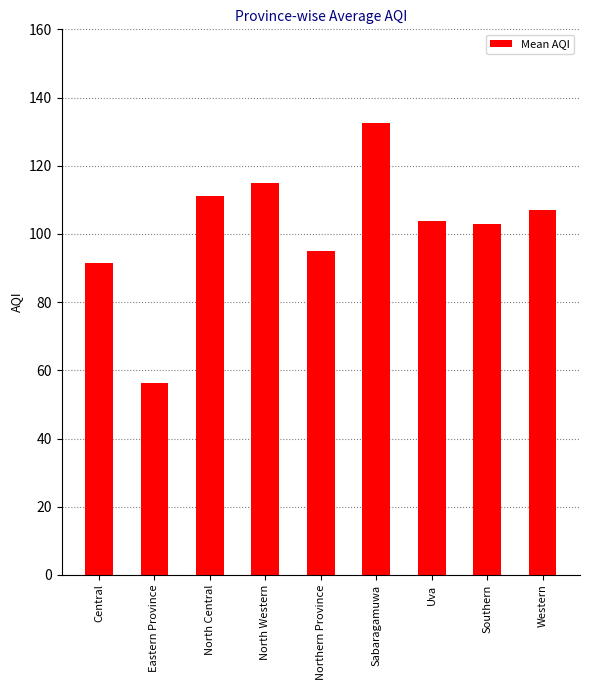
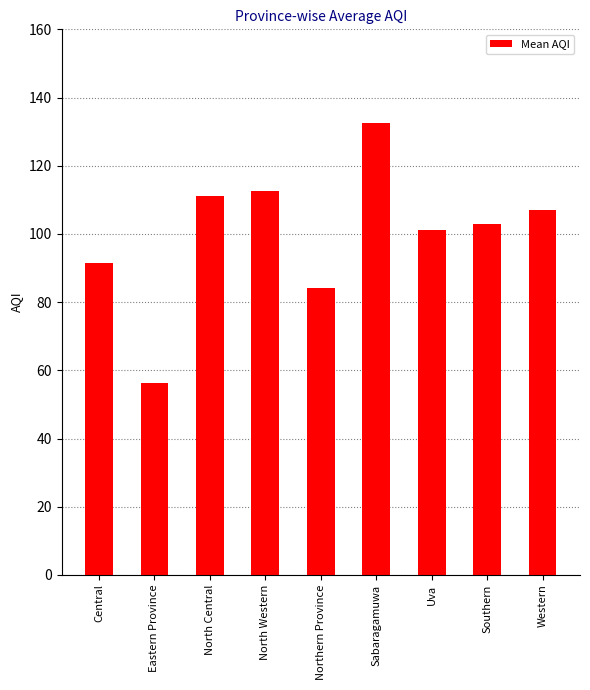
  {
    "Central": 91,
    "Eastern Province": 56,
    "North Central": 111,
-   "North Western": 115,
-   "Northern Province": 95,
+   "North Western": 113,
+   "Northern Province": 84,
    "Sabaragamuwa": 133,
-   "Uva": 104,
+   "Uva": 101,
    "Southern": 103,
    "Western": 107
  }
